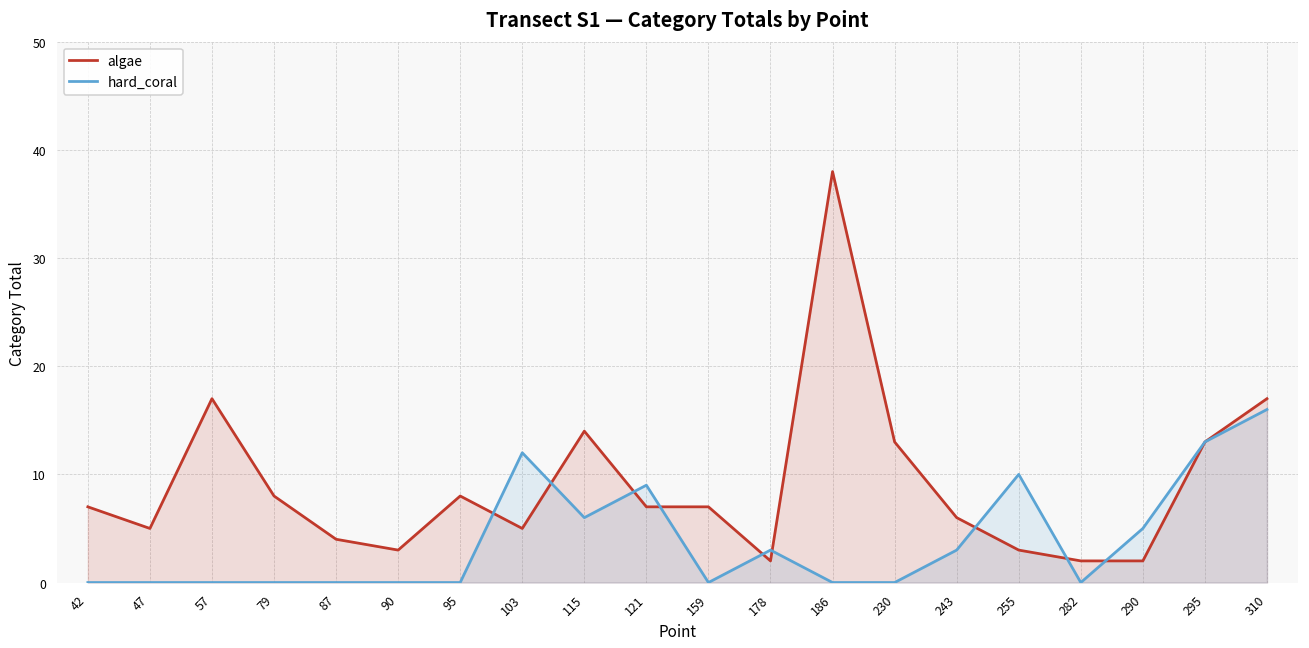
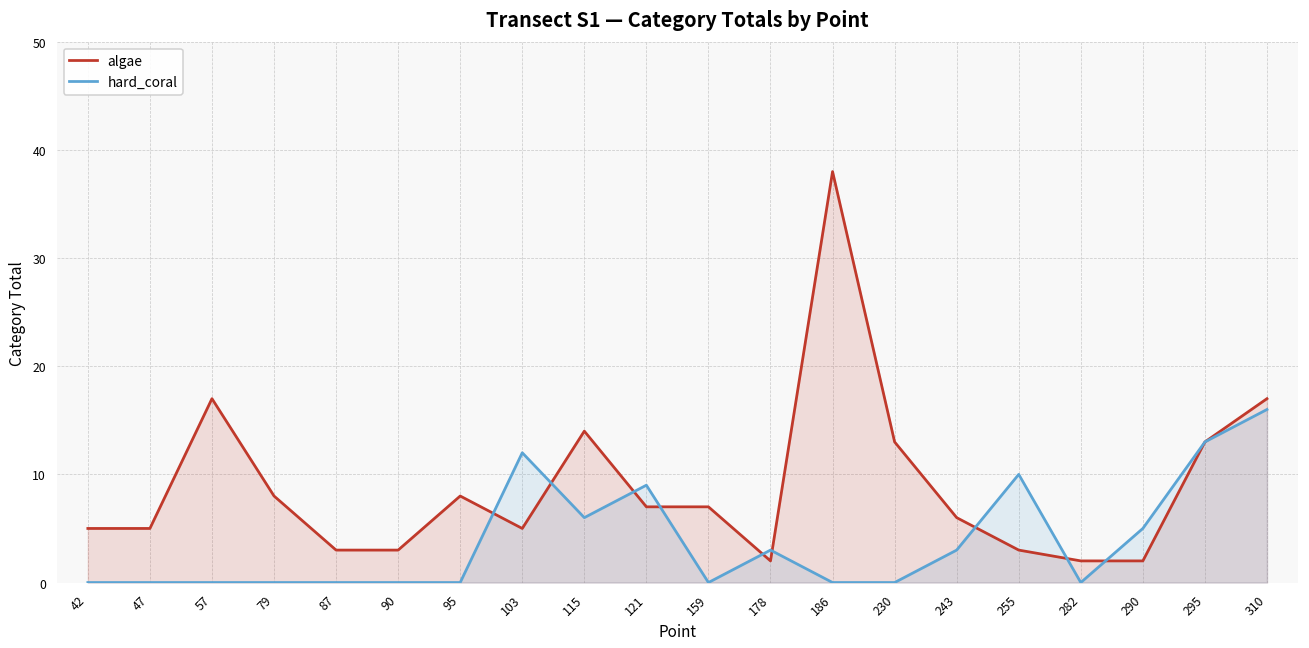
  {
    "algae": {
-     "42": 7,
+     "42": 5,
      "47": 5,
      "57": 17,
      "79": 8,
-     "87": 4,
+     "87": 3,
      "90": 3,
      "95": 8,
      "103": 5,
      "115": 14,
      "121": 7,
      "159": 7,
      "178": 2,
      "186": 38,
      "230": 13,
      "243": 6,
      "255": 3,
      "282": 2,
      "290": 2,
      "310": 17
    },
    "hard_coral": {
      "42": 0,
      "47": 0,
      "57": 0,
      "79": 0,
      "87": 0,
      "90": 0,
      "95": 0,
      "103": 12,
      "115": 6,
      "121": 9,
      "159": 0,
      "178": 3,
      "186": 0,
      "230": 0,
      "243": 3,
      "255": 10,
      "282": 0,
      "290": 5,
      "310": 16
    }
  }
